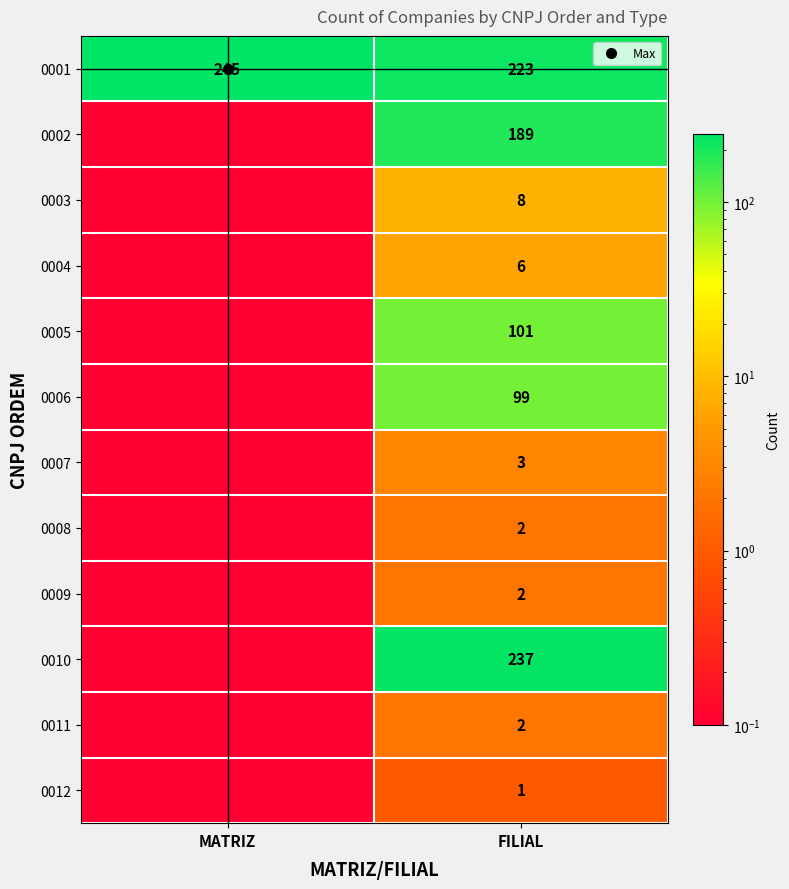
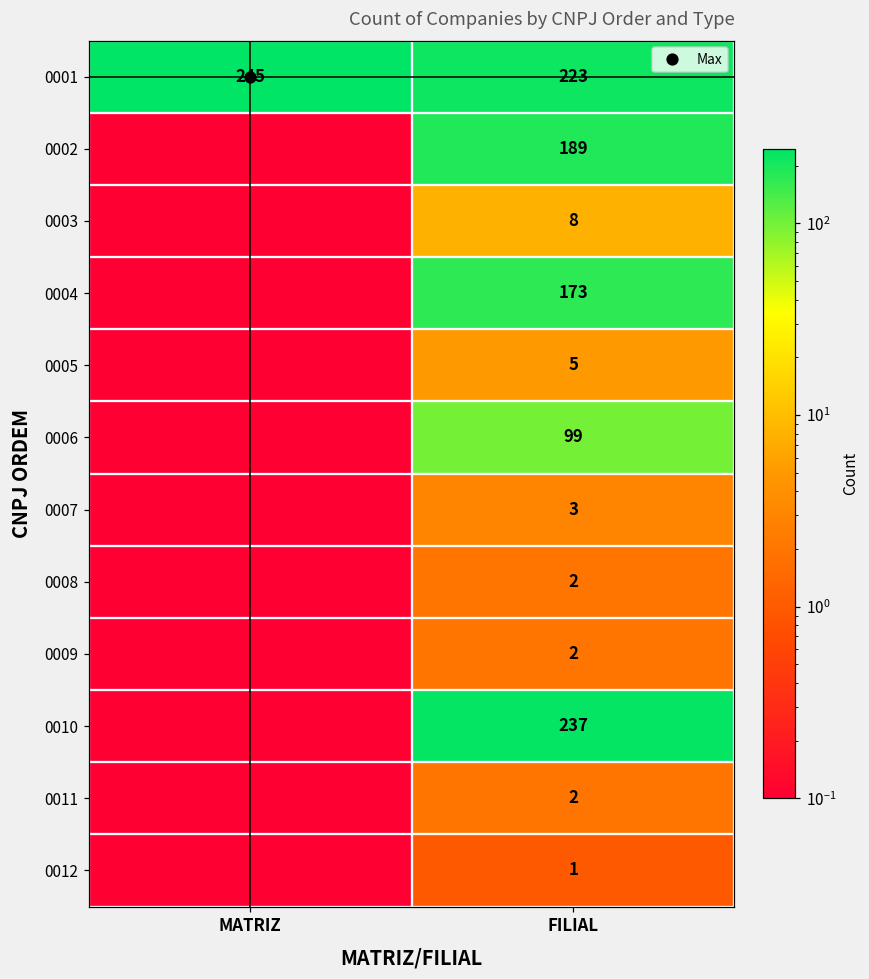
  {
    "0001": {
      "FILIAL": 223
    },
    "0002": {
      "FILIAL": 189
    },
    "0003": {
      "FILIAL": 8
    },
    "0004": {
-     "FILIAL": 6
+     "FILIAL": 173
    },
    "0005": {
-     "FILIAL": 101
+     "FILIAL": 5
    },
    "0006": {
      "FILIAL": 99
    },
    "0007": {
      "FILIAL": 3
    },
    "0008": {
      "FILIAL": 2
    },
    "0009": {
      "FILIAL": 2
    },
    "0010": {
      "FILIAL": 237
    },
    "0011": {
      "FILIAL": 2
    },
    "0012": {
      "FILIAL": 1
    }
  }
